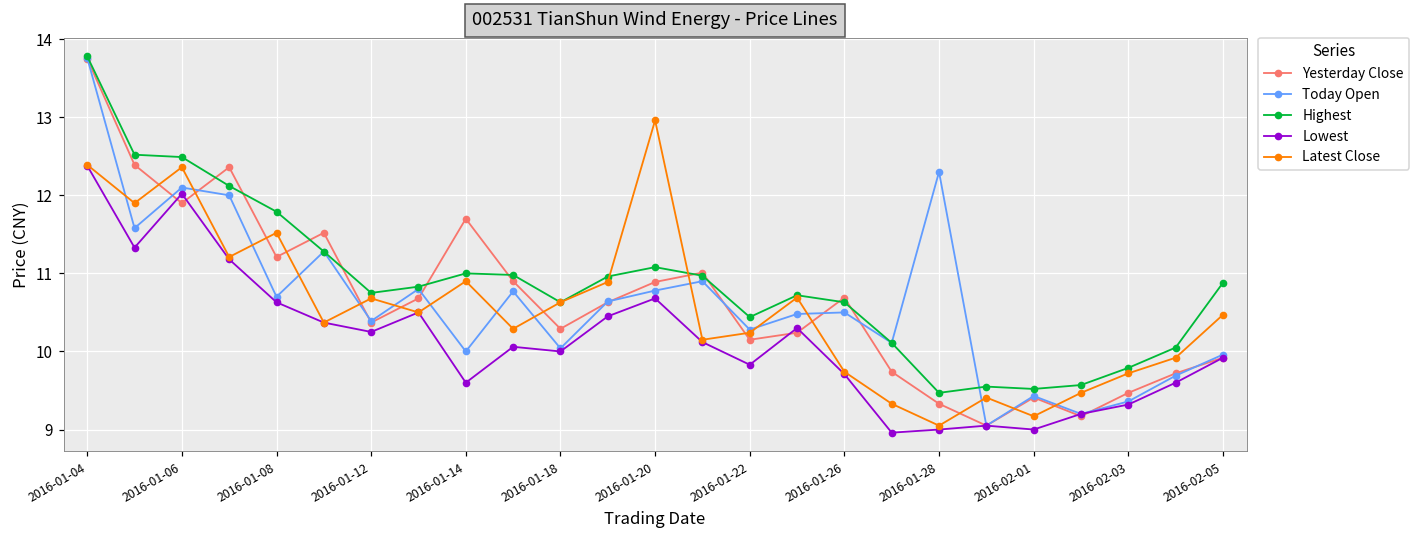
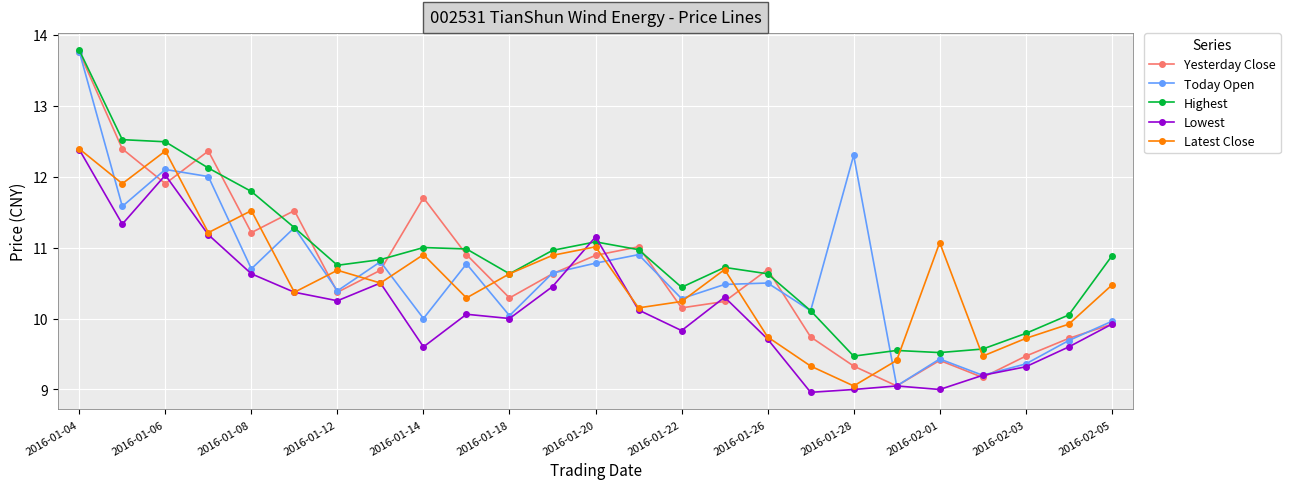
  {
    "Yesterday Close": {
      "2016-01-06": 11.9,
      "2016-01-08": 11.2,
      "2016-01-14": 11.7,
      "2016-01-18": 10.3,
      "2016-01-20": 10.9,
      "2016-01-22": 10.2,
      "2016-01-26": 10.7,
      "2016-01-28": 9.3,
      "2016-02-03": 9.5
    },
    "Today Open": {
      "2016-01-06": 12.1,
      "2016-01-08": 10.7,
      "2016-01-14": 10.0,
      "2016-01-18": 10.0,
      "2016-01-20": 10.8,
      "2016-01-22": 10.3,
      "2016-01-26": 10.5,
      "2016-01-28": 12.3,
      "2016-02-03": 9.4,
      "2016-02-05": 10.0
    },
    "Highest": {
      "2016-01-06": 12.5,
      "2016-01-08": 11.8,
      "2016-01-12": 10.8,
      "2016-01-14": 11.0,
      "2016-01-20": 11.1,
      "2016-01-22": 10.4,
      "2016-01-26": 10.6,
      "2016-01-28": 9.5,
      "2016-02-01": 9.5,
      "2016-02-03": 9.8,
      "2016-02-05": 10.9
    },
    "Lowest": {
      "2016-01-06": 12.0,
      "2016-01-08": 10.6,
      "2016-01-12": 10.3,
      "2016-01-14": 9.6,
      "2016-01-18": 10.0,
-     "2016-01-20": 10.7,
+     "2016-01-20": 11.2,
      "2016-01-22": 9.8,
      "2016-01-28": 9.0,
      "2016-02-01": 9.0,
      "2016-02-03": 9.3
    },
    "Latest Close": {
      "2016-01-06": 12.4,
      "2016-01-08": 11.5,
      "2016-01-12": 10.7,
      "2016-01-14": 10.9,
-     "2016-01-20": 13.0,
+     "2016-01-20": 11.0,
      "2016-01-22": 10.2,
      "2016-01-28": 9.1,
-     "2016-02-01": 9.2,
+     "2016-02-01": 11.1,
      "2016-02-03": 9.7,
      "2016-02-05": 10.5
    }
  }
